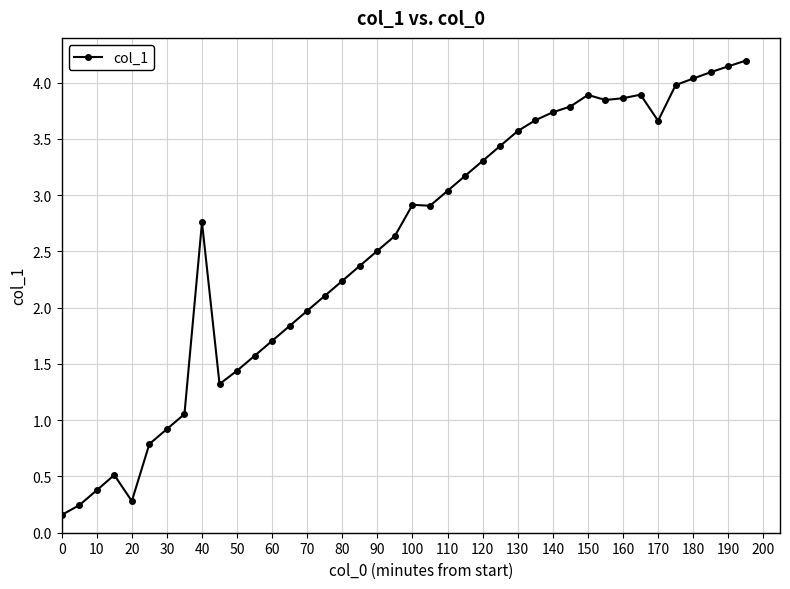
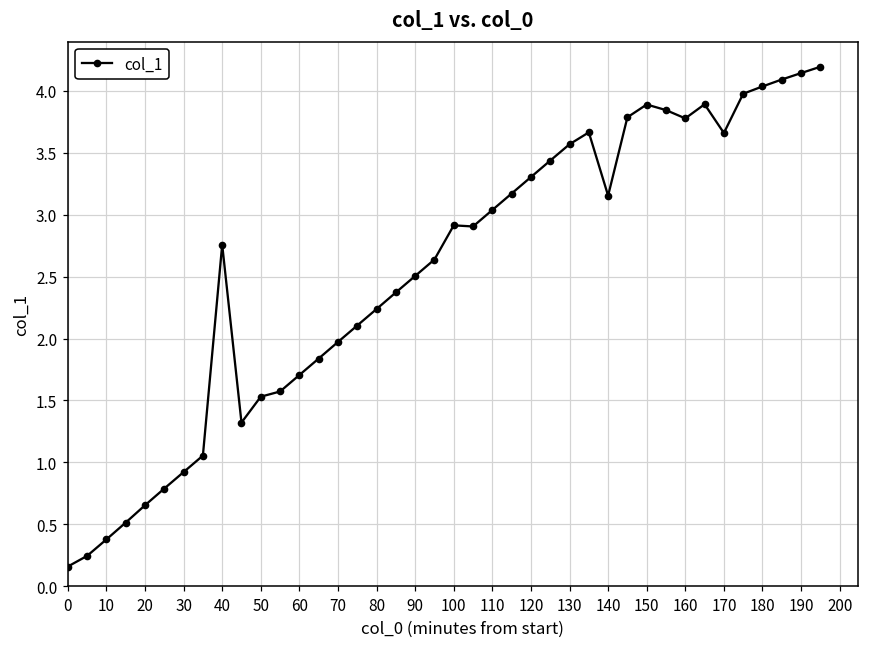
  {
    "0": 0.16,
    "10": 0.38,
-   "20": 0.28,
+   "20": 0.65,
    "30": 0.92,
    "40": 2.76,
-   "50": 1.44,
+   "50": 1.53,
    "60": 1.71,
    "70": 1.97,
    "80": 2.24,
    "90": 2.51,
    "100": 2.91,
    "110": 3.04,
    "120": 3.30,
    "130": 3.57,
-   "140": 3.74,
+   "140": 3.15,
    "150": 3.89,
-   "160": 3.86,
+   "160": 3.78,
    "170": 3.66,
    "180": 4.04,
    "190": 4.14
  }
